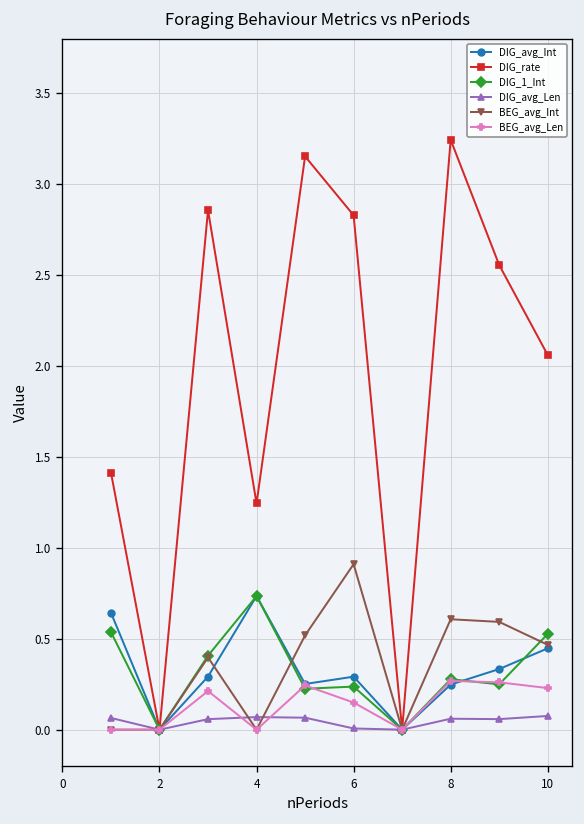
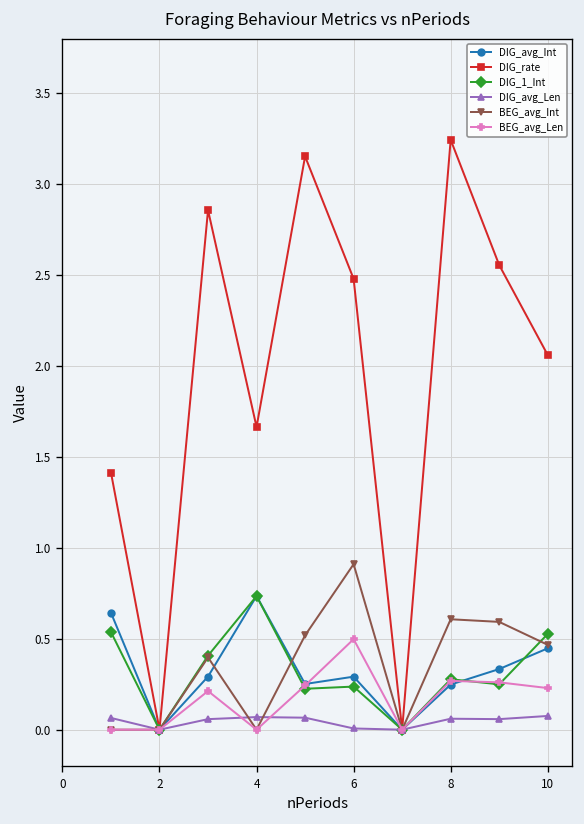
  {
    "DIG_avg_Int": {
      "6": 0.29,
      "8": 0.25,
      "10": 0.45
    },
    "DIG_rate": {
-     "4": 1.24,
-     "6": 2.83,
+     "4": 1.66,
+     "6": 2.48,
      "8": 3.24,
      "10": 2.06
    },
    "DIG_1_Int": {
      "6": 0.24,
      "10": 0.53
    },
    "DIG_avg_Len": {
      "4": 0.07,
      "6": 0.01,
      "8": 0.06,
      "10": 0.08
    },
    "BEG_avg_Int": {
      "6": 0.91,
      "8": 0.61,
      "10": 0.47
    },
    "BEG_avg_Len": {
-     "6": 0.15,
+     "6": 0.50,
      "10": 0.23
    }
  }
